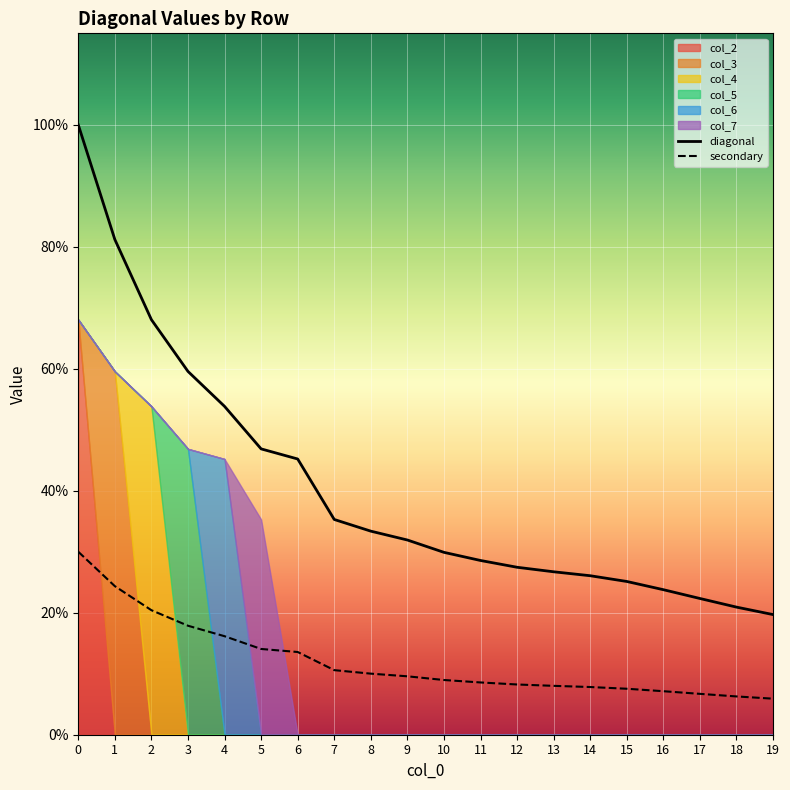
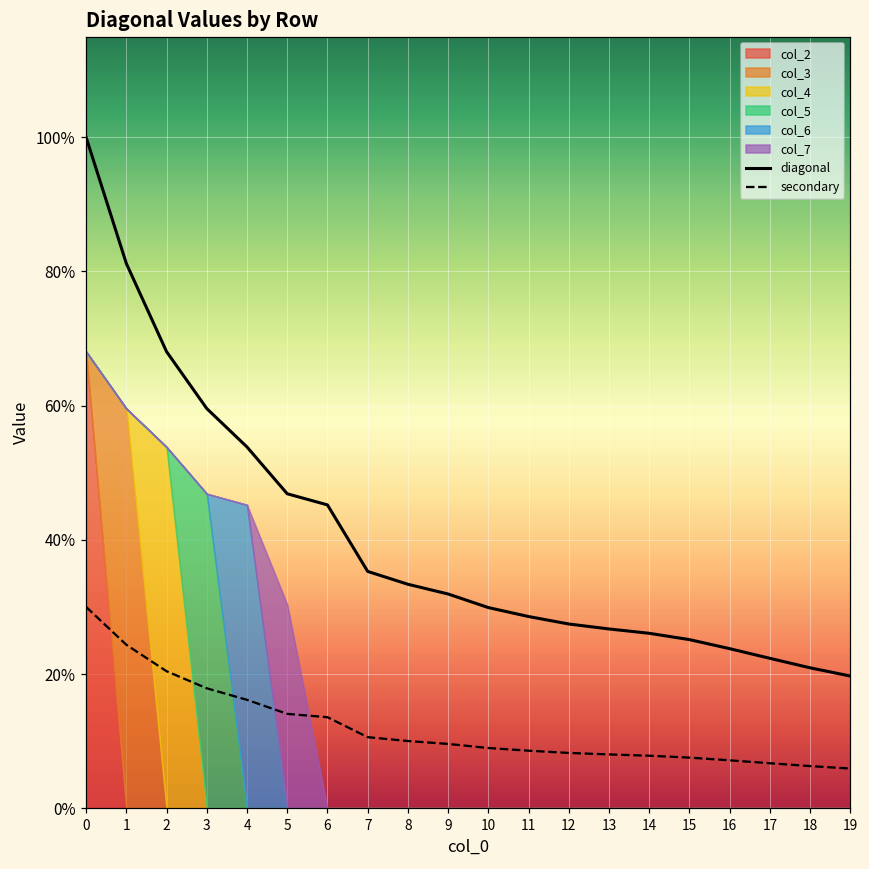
  {
    "col_7": {
-     "5": "35%"
+     "5": "30%"
    }
  }
